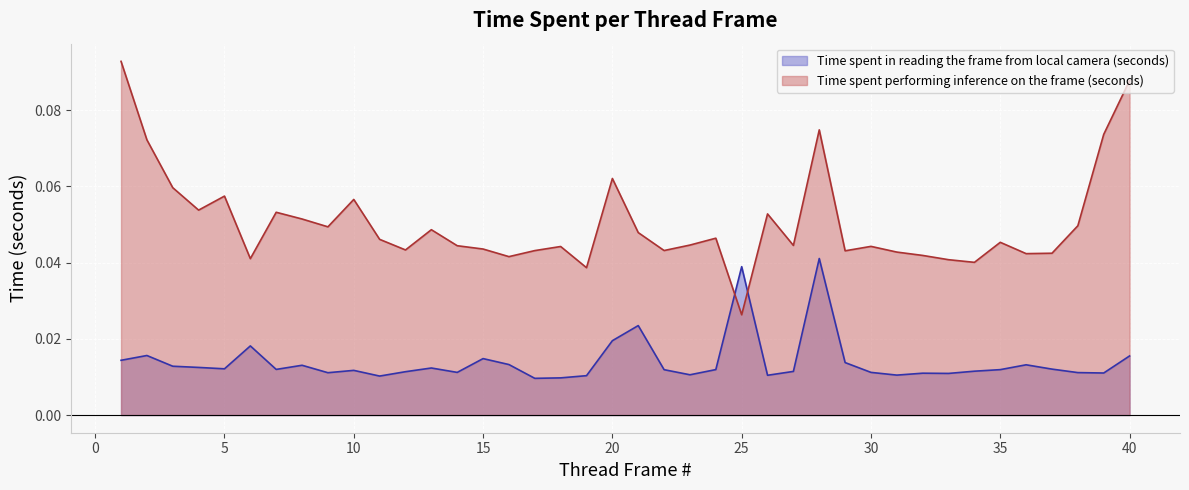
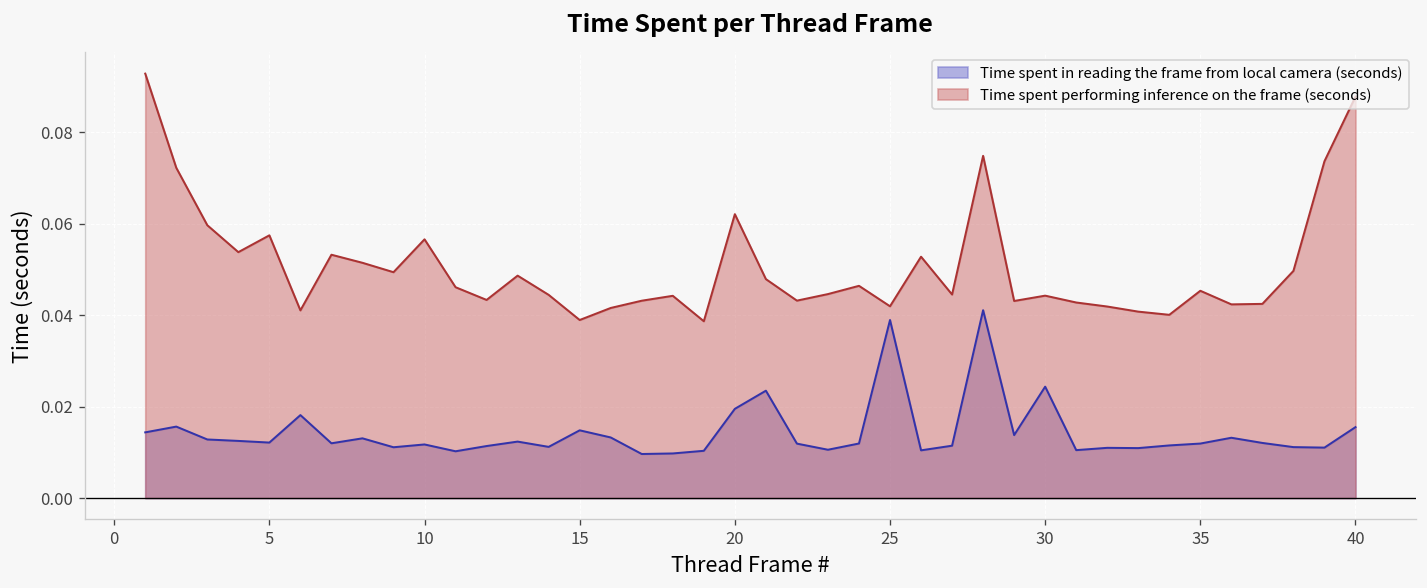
  {
    "Time spent in reading the frame from local camera (seconds)": {
      "5": 0.012,
      "10": 0.012,
      "15": 0.015,
      "20": 0.020,
      "25": 0.039,
-     "30": 0.011,
+     "30": 0.024,
      "35": 0.012,
      "40": 0.016
    },
    "Time spent performing inference on the frame (seconds)": {
      "5": 0.057,
      "10": 0.057,
-     "15": 0.044,
+     "15": 0.039,
      "20": 0.062,
-     "25": 0.026,
+     "25": 0.042,
      "30": 0.044,
      "35": 0.045
    }
  }
